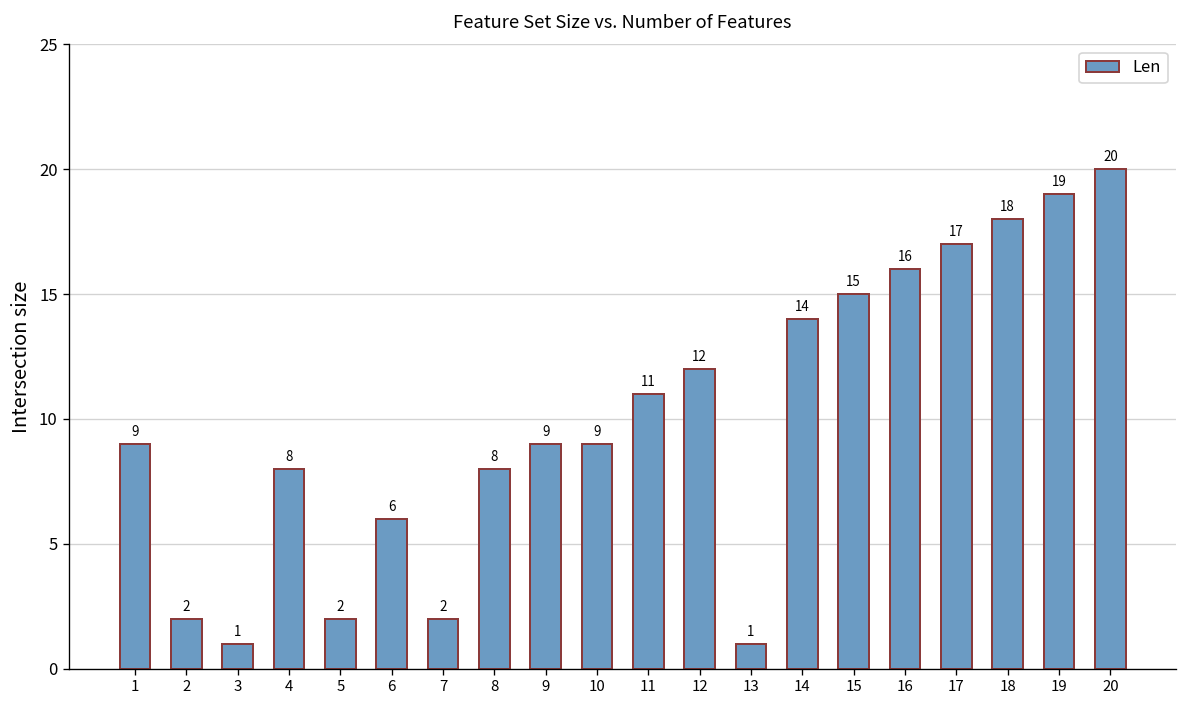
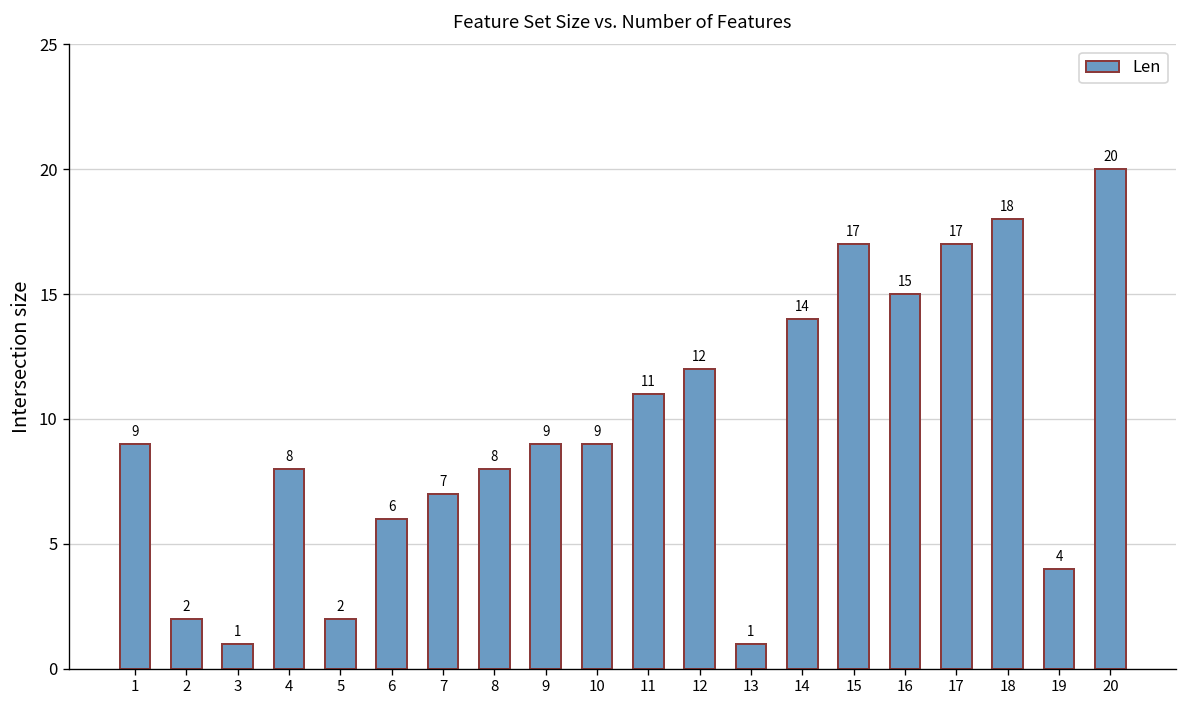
  {
    "1": 9,
    "2": 2,
    "3": 1,
    "4": 8,
    "5": 2,
    "6": 6,
-   "7": 2,
+   "7": 7,
    "8": 8,
    "9": 9,
    "10": 9,
    "11": 11,
    "12": 12,
    "13": 1,
    "14": 14,
-   "15": 15,
-   "16": 16,
+   "15": 17,
+   "16": 15,
    "17": 17,
    "18": 18,
-   "19": 19,
+   "19": 4,
    "20": 20
  }
